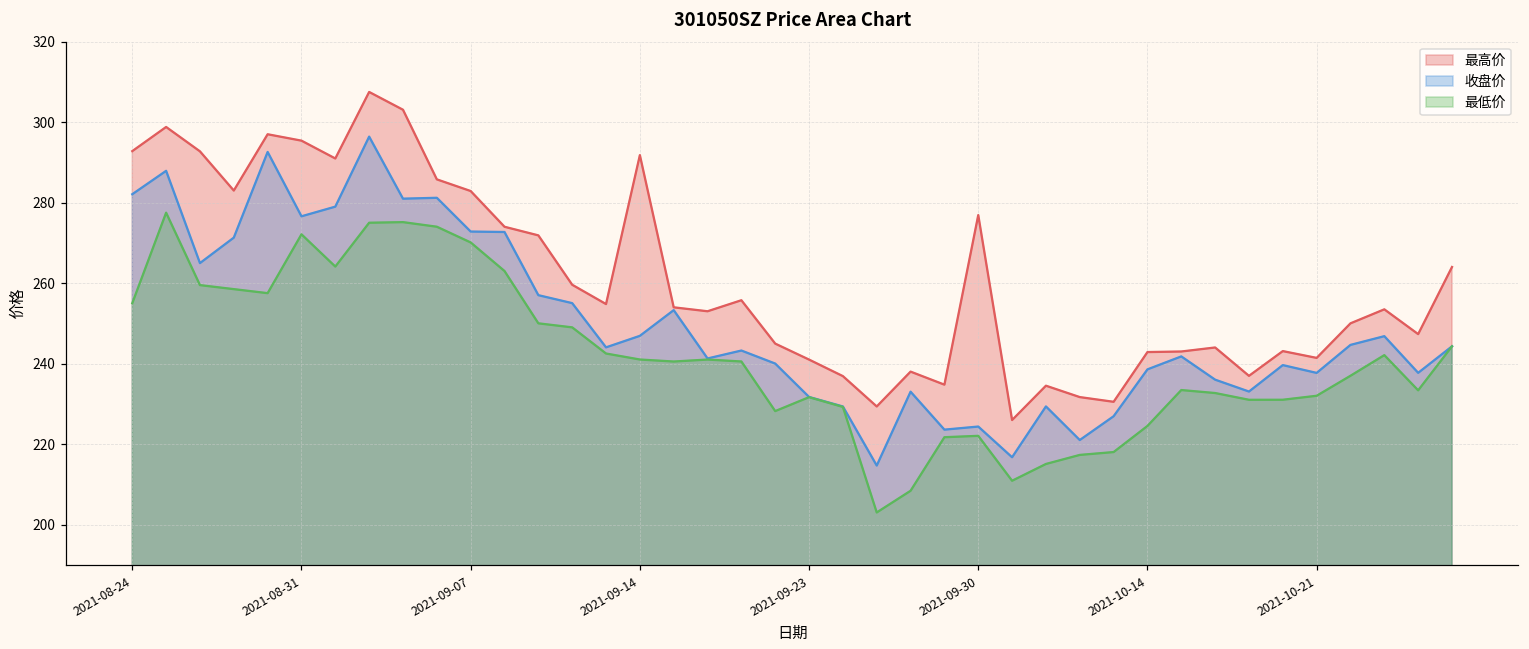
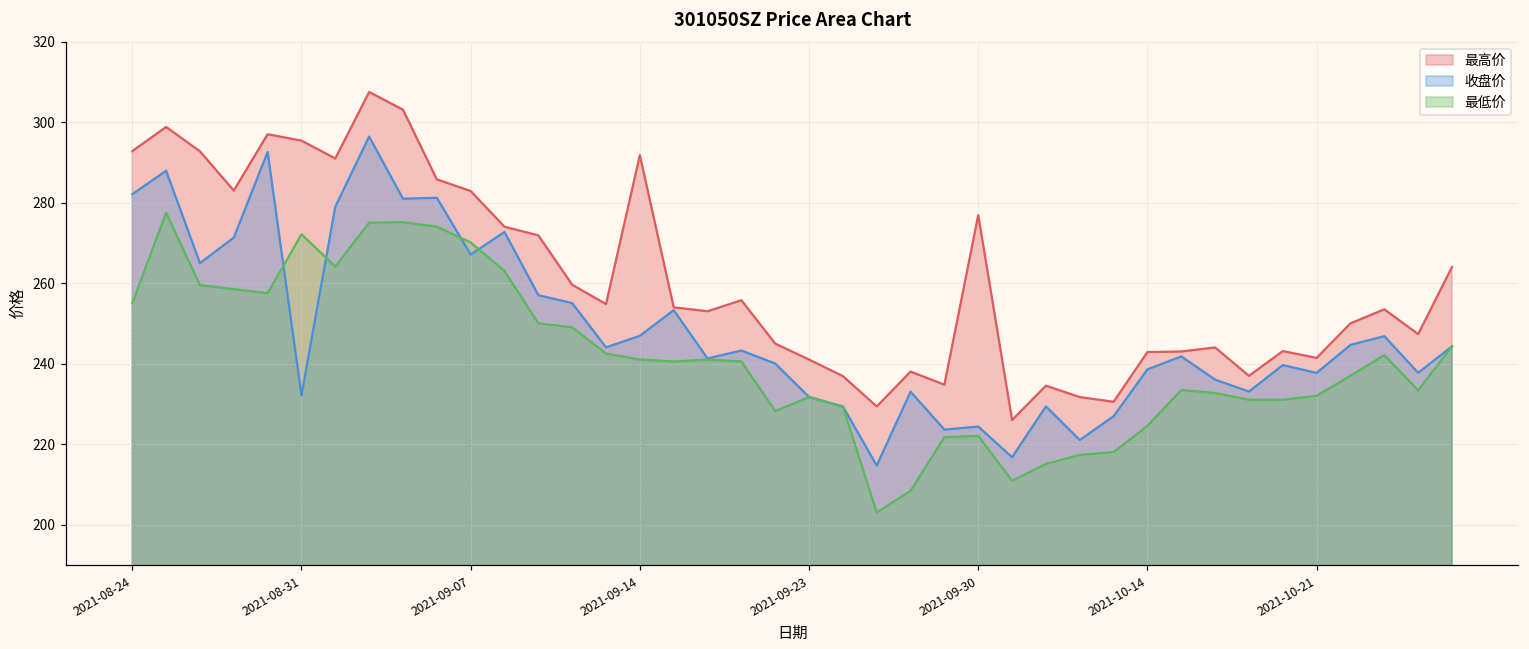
  {
    "最高价": {
      "2021-08-24": 293,
      "2021-08-31": 295,
      "2021-09-07": 283,
      "2021-09-14": 292,
      "2021-09-23": 241,
      "2021-09-30": 277,
      "2021-10-14": 243,
      "2021-10-21": 241
    },
    "收盘价": {
      "2021-08-24": 282,
-     "2021-08-31": 277,
-     "2021-09-07": 273,
+     "2021-08-31": 232,
+     "2021-09-07": 267,
      "2021-09-14": 247,
      "2021-09-30": 224,
      "2021-10-14": 239,
      "2021-10-21": 238
    },
    "最低价": {
      "2021-08-24": 255,
      "2021-08-31": 272,
      "2021-09-07": 270,
      "2021-09-14": 241,
      "2021-09-30": 222,
      "2021-10-14": 225,
      "2021-10-21": 232
    }
  }
